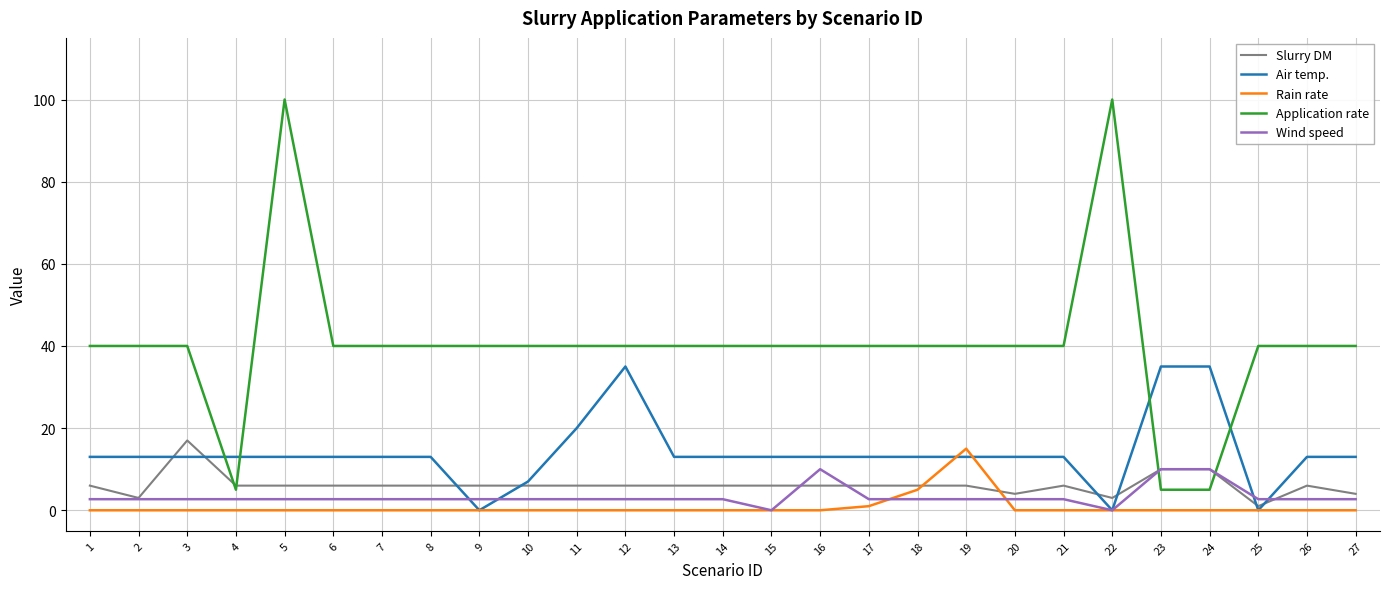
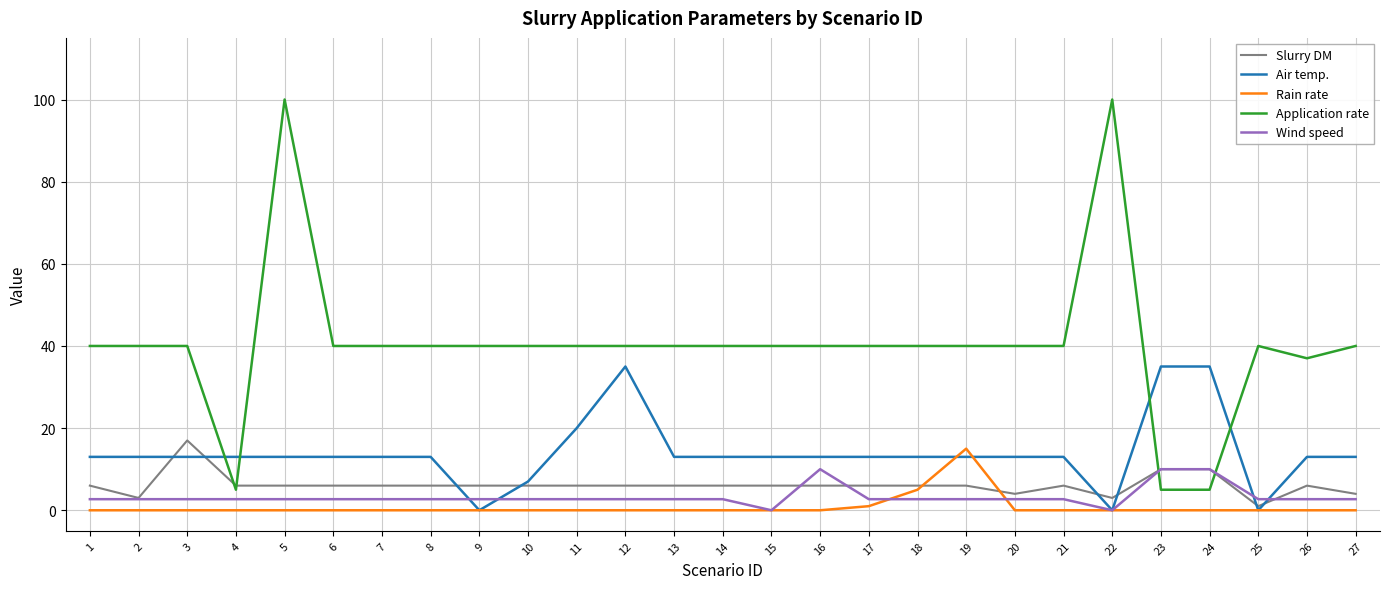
  {
    "Slurry DM": {
      "1": 6,
      "3": 17,
      "4": 6,
      "5": 6,
      "6": 6,
      "7": 6,
      "8": 6,
      "9": 6,
      "10": 6,
      "11": 6,
      "12": 6,
      "13": 6,
      "14": 6,
      "15": 6,
      "16": 6,
      "17": 6,
      "18": 6,
      "19": 6,
      "20": 4,
      "21": 6,
      "22": 3,
      "25": 1,
      "26": 6,
      "27": 4
    },
    "Air temp.": {
      "1": 13,
      "2": 13,
      "3": 13,
      "4": 13,
      "5": 13,
      "6": 13,
      "7": 13,
      "8": 13,
      "10": 7,
      "11": 20,
      "12": 35,
      "13": 13,
      "14": 13,
      "15": 13,
      "16": 13,
      "17": 13,
      "18": 13,
      "19": 13,
      "20": 13,
      "21": 13,
      "23": 35,
      "24": 35,
      "26": 13,
      "27": 13
    },
    "Rain rate": {
      "1": 0,
      "2": 0,
      "3": 0,
      "4": 0,
      "5": 0,
      "6": 0,
      "7": 0,
      "8": 0,
      "10": 0,
      "11": 0,
      "12": 0,
      "13": 0,
      "14": 0,
      "16": 0,
      "17": 1,
      "18": 5,
      "19": 15,
      "20": 0,
      "21": 0,
      "23": 0,
      "24": 0,
      "26": 0,
      "27": 0
    },
    "Application rate": {
      "1": 40,
      "2": 40,
      "3": 40,
      "4": 5,
      "5": 100,
      "6": 40,
      "7": 40,
      "8": 40,
      "9": 40,
      "10": 40,
      "11": 40,
      "12": 40,
      "13": 40,
      "14": 40,
      "15": 40,
      "16": 40,
      "17": 40,
      "18": 40,
      "19": 40,
      "20": 40,
      "21": 40,
      "22": 100,
      "23": 5,
      "24": 5,
      "25": 40,
-     "26": 40,
+     "26": 37,
      "27": 40
    },
    "Wind speed": {
      "1": 3,
      "3": 3,
      "4": 3,
      "5": 3,
      "6": 3,
      "7": 3,
      "8": 3,
      "9": 3,
      "10": 3,
      "11": 3,
      "12": 3,
      "13": 3,
      "14": 3,
      "16": 10,
      "17": 3,
      "18": 3,
      "19": 3,
      "20": 3,
      "21": 3,
      "25": 3,
      "26": 3,
      "27": 3
    }
  }
